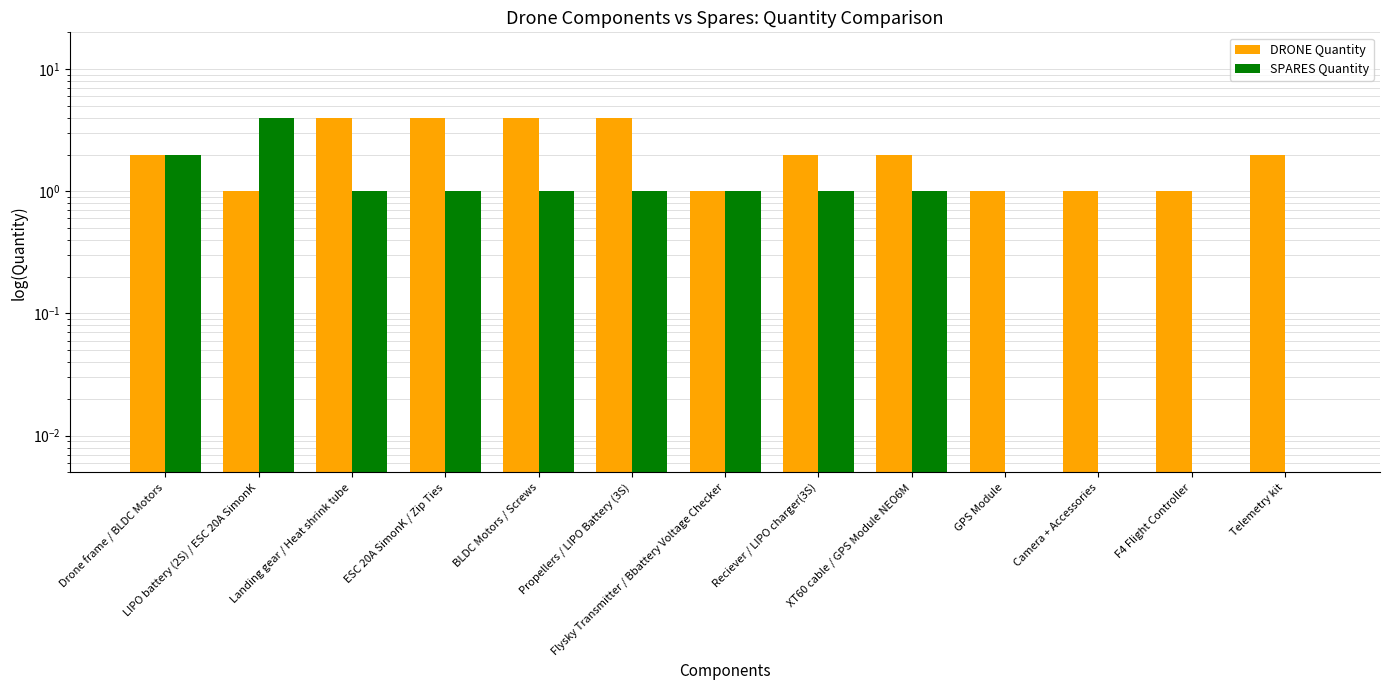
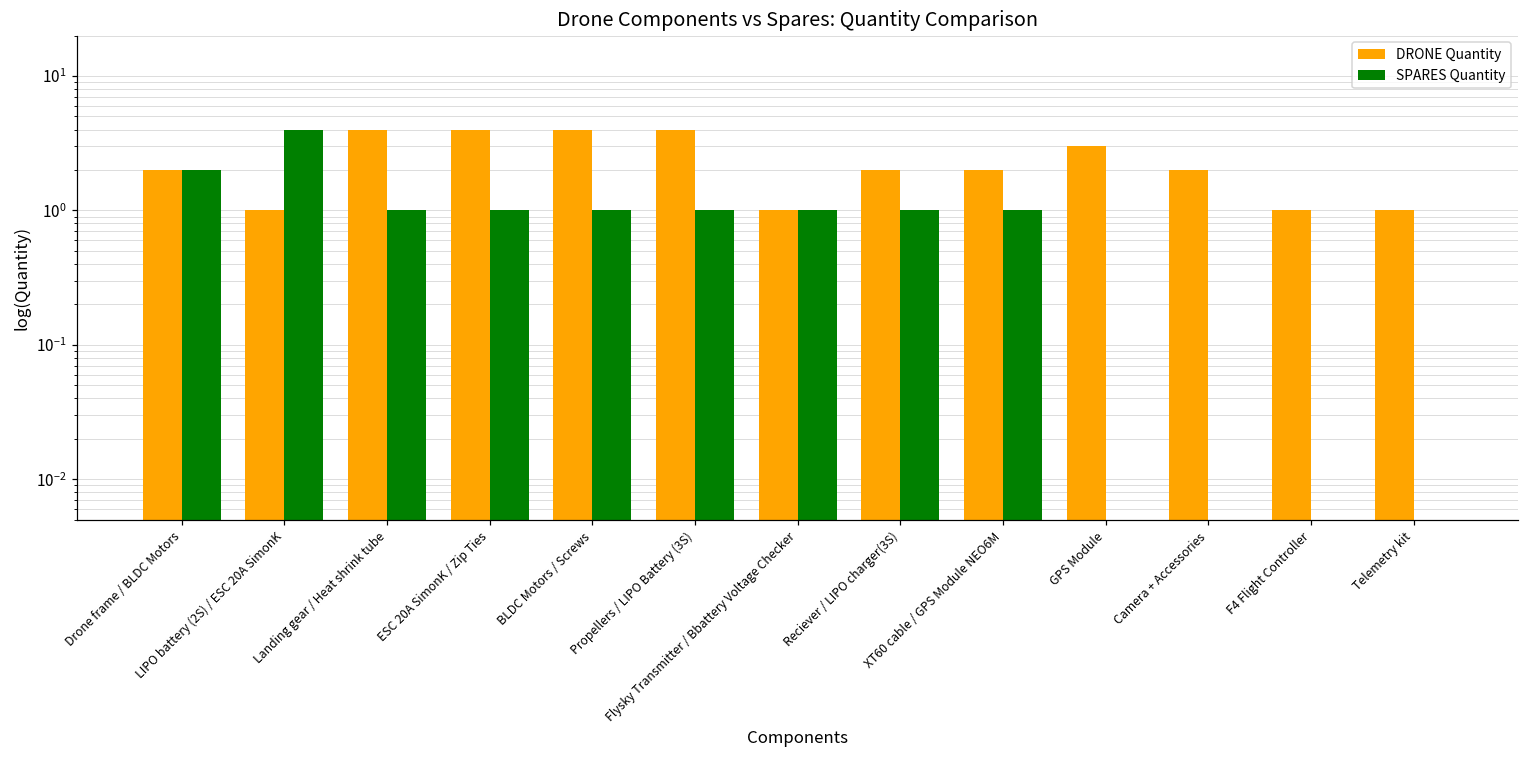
  {
    "DRONE Quantity": {
      "Drone frame / BLDC Motors": 2,
      "LIPO battery (2S) / ESC 20A SimonK": 1,
      "Landing gear / Heat shrink tube": 4,
      "ESC 20A SimonK / Zip Ties": 4,
      "BLDC Motors / Screws": 4,
      "Propellers / LIPO Battery (3S)": 4,
      "Flysky Transmitter / Bbattery Voltage Checker": 1,
      "Reciever / LIPO charger(3S)": 2,
      "XT60 cable / GPS Module NEO6M": 2,
-     "GPS Module": 1,
-     "Camera + Accessories": 1,
+     "GPS Module": 3,
+     "Camera + Accessories": 2,
      "F4 Flight Controller": 1,
-     "Telemetry kit": 2
+     "Telemetry kit": 1
    },
    "SPARES Quantity": {
      "Drone frame / BLDC Motors": 2,
      "LIPO battery (2S) / ESC 20A SimonK": 4,
      "Landing gear / Heat shrink tube": 1,
      "ESC 20A SimonK / Zip Ties": 1,
      "BLDC Motors / Screws": 1,
      "Propellers / LIPO Battery (3S)": 1,
      "Flysky Transmitter / Bbattery Voltage Checker": 1,
      "Reciever / LIPO charger(3S)": 1,
      "XT60 cable / GPS Module NEO6M": 1,
      "GPS Module": 0.0050,
      "Camera + Accessories": 0.0050,
      "F4 Flight Controller": 0.0050,
      "Telemetry kit": 0.0050
    }
  }
